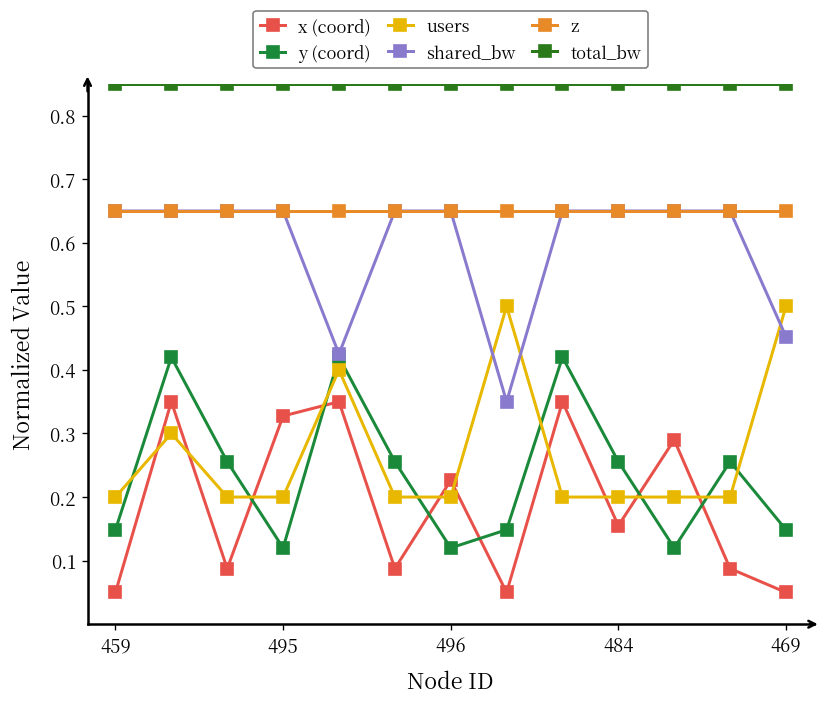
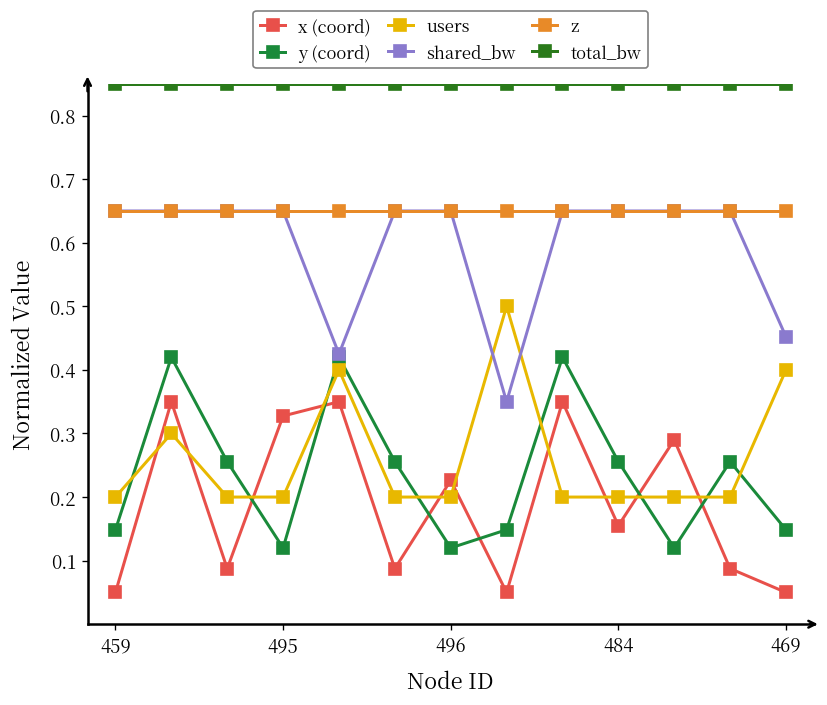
  {
    "x (coord)": {
      "459": 0.05,
      "495": 0.33,
      "496": 0.23,
      "484": 0.16,
      "469": 0.05
    },
    "users": {
      "459": 0.20,
      "495": 0.20,
      "496": 0.20,
      "484": 0.20,
-     "469": 0.50
+     "469": 0.40
    },
    "shared_bw": {
      "469": 0.45
    },
    "z": {
      "469": 0.65
    }
  }
